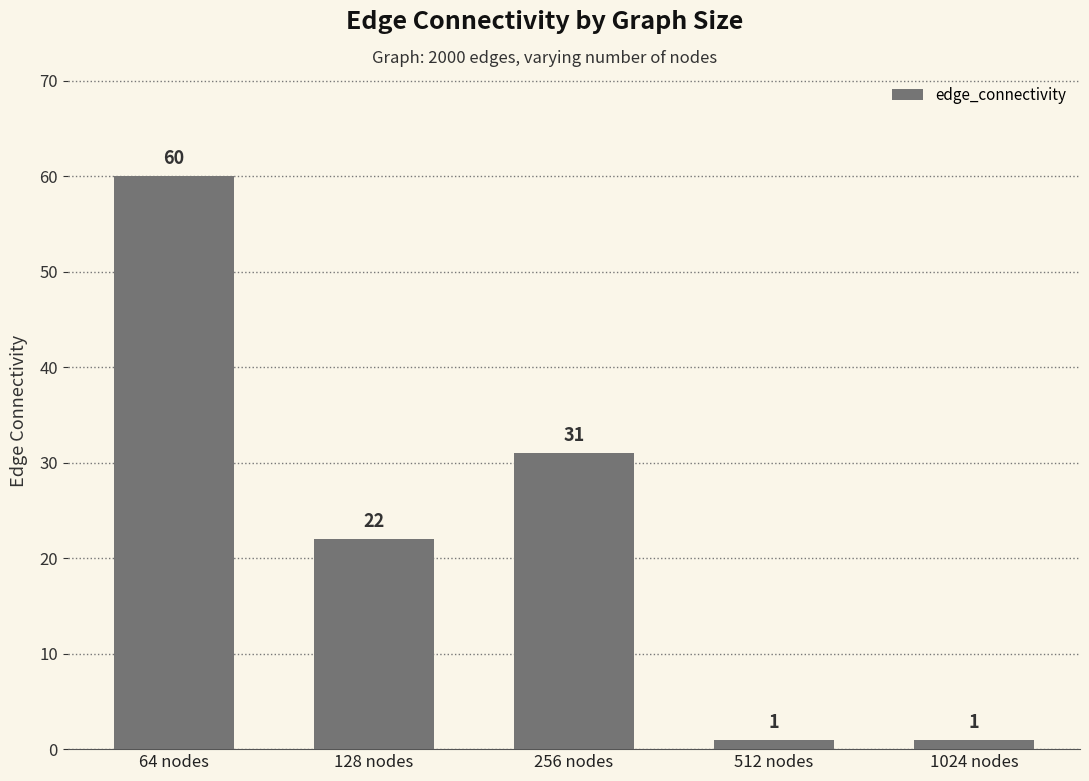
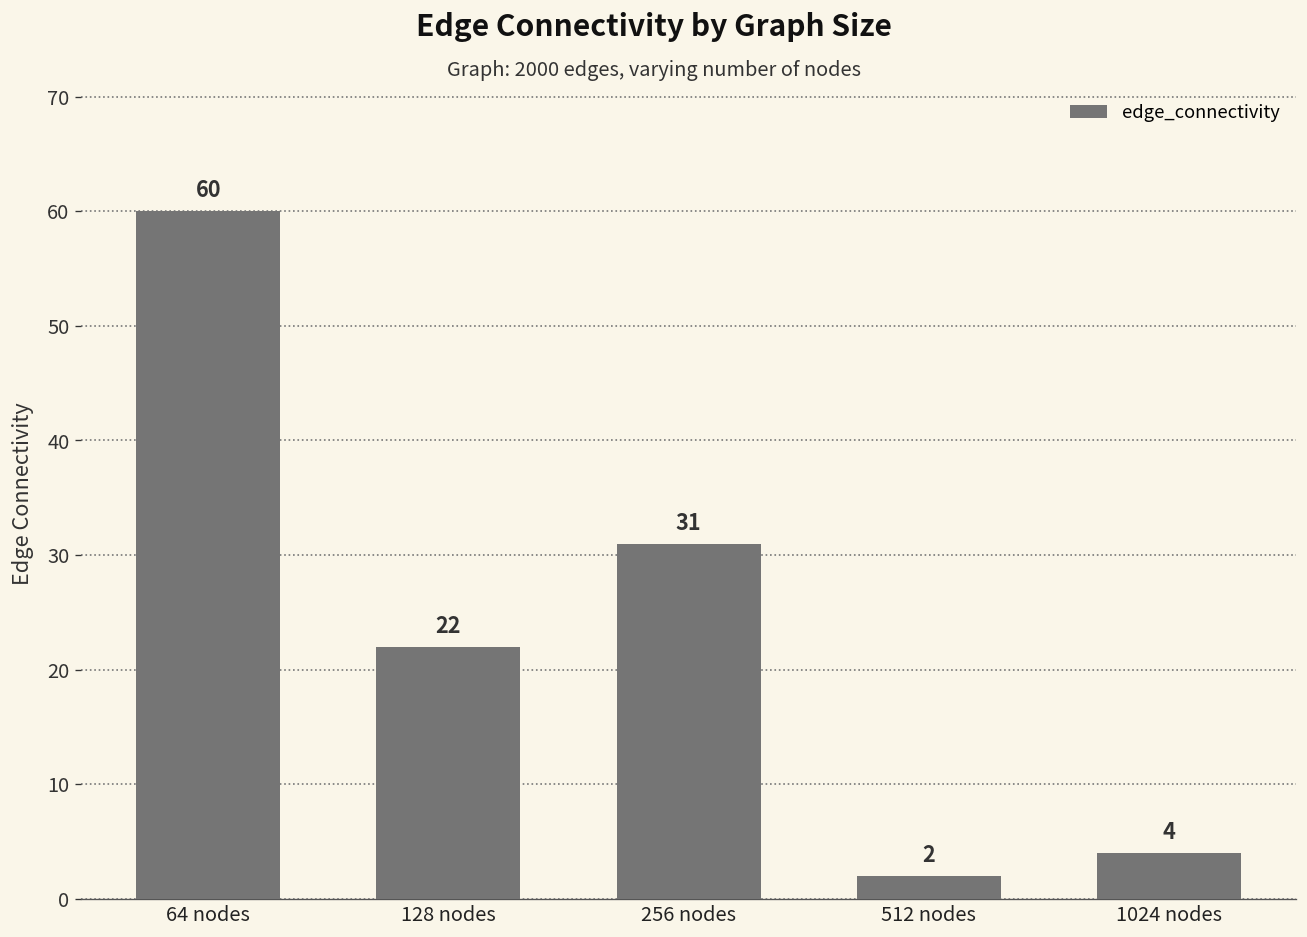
  {
    "64 nodes": 60,
    "128 nodes": 22,
    "256 nodes": 31,
-   "512 nodes": 1,
-   "1024 nodes": 1
+   "512 nodes": 2,
+   "1024 nodes": 4
  }
